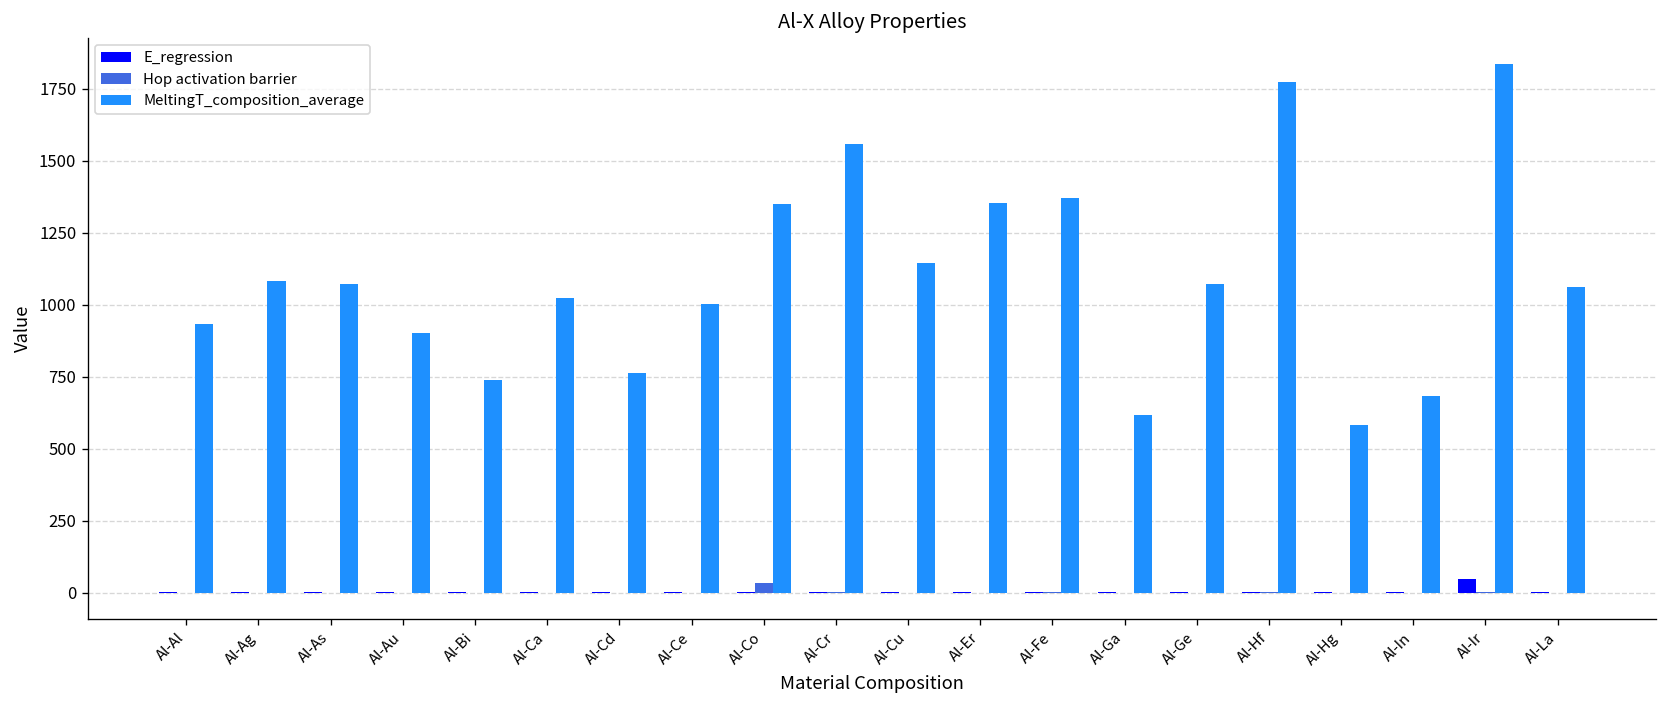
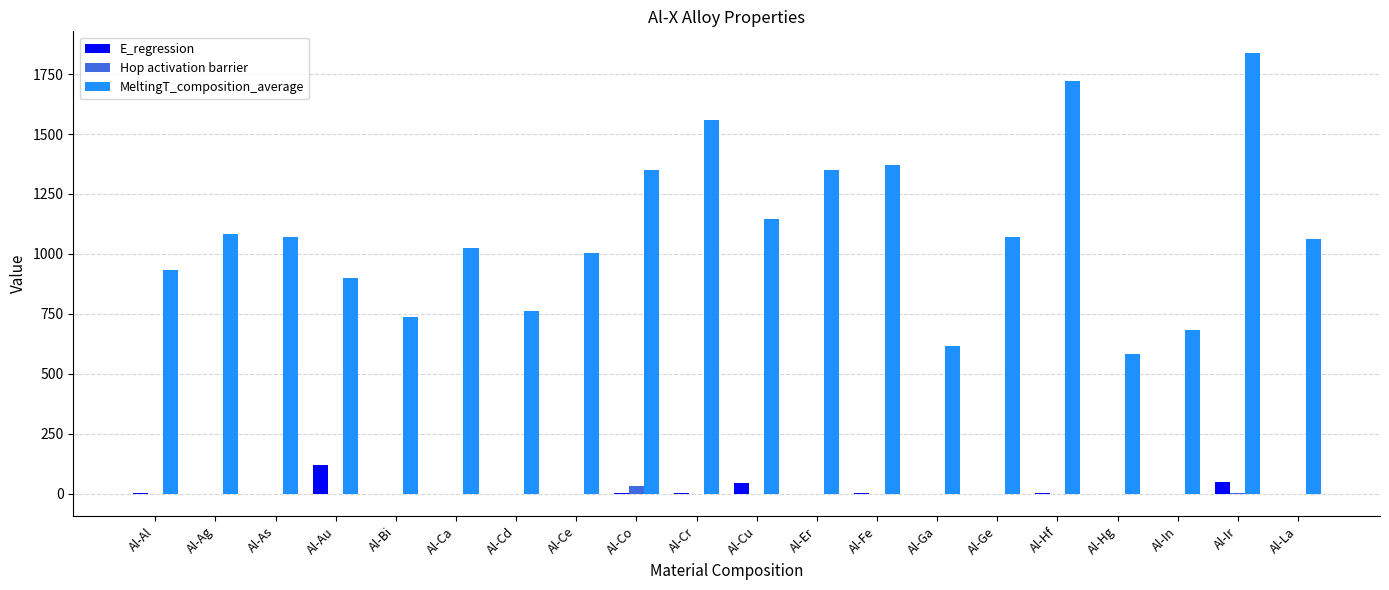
  {
    "E_regression": {
-     "Al-Au": 0,
-     "Al-Cu": 0,
+     "Al-Au": 120,
+     "Al-Cu": 50,
      "Al-Ir": 50
    },
    "Hop activation barrier": {
      "Al-Co": 30
    },
    "MeltingT_composition_average": {
      "Al-Al": 930,
      "Al-Ag": 1080,
      "Al-As": 1070,
      "Al-Au": 900,
      "Al-Bi": 740,
      "Al-Ca": 1020,
      "Al-Cd": 760,
      "Al-Ce": 1000,
      "Al-Co": 1350,
      "Al-Cr": 1560,
      "Al-Cu": 1150,
      "Al-Er": 1350,
      "Al-Fe": 1370,
      "Al-Ga": 620,
      "Al-Ge": 1070,
-     "Al-Hf": 1770,
+     "Al-Hf": 1720,
      "Al-Hg": 580,
      "Al-In": 680,
      "Al-Ir": 1840,
      "Al-La": 1060
    }
  }
